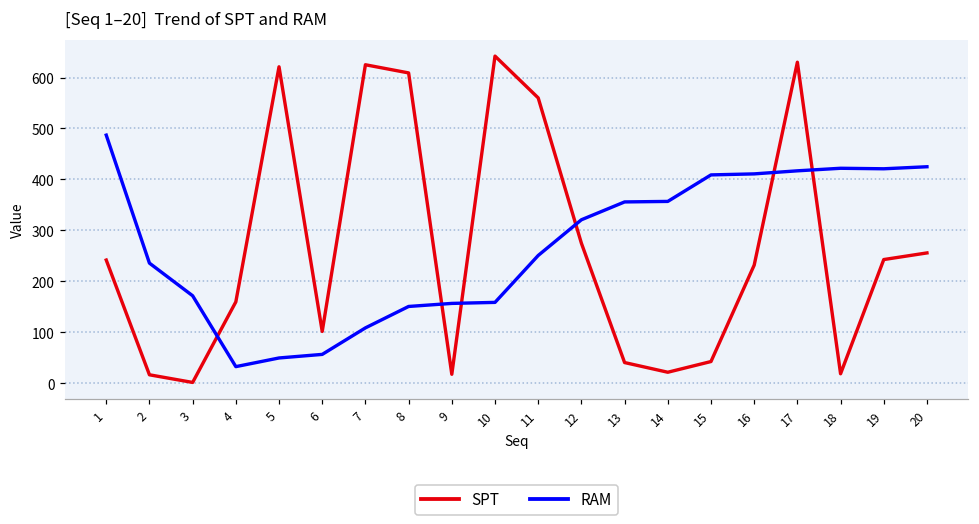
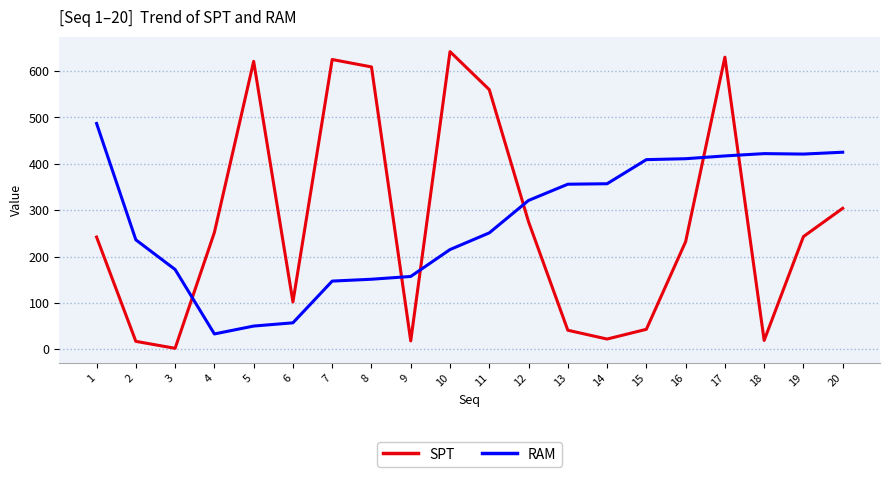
  {
    "SPT": {
      "1": 240,
      "2": 20,
      "3": 0,
-     "4": 160,
+     "4": 250,
      "5": 620,
      "6": 100,
      "7": 630,
      "8": 610,
      "9": 20,
      "10": 640,
      "11": 560,
      "12": 280,
      "13": 40,
      "14": 20,
      "15": 40,
      "16": 230,
      "17": 630,
      "18": 20,
      "19": 240,
-     "20": 260
+     "20": 300
    },
    "RAM": {
      "1": 490,
      "2": 240,
      "3": 170,
      "4": 30,
      "5": 50,
      "6": 60,
-     "7": 110,
+     "7": 150,
      "8": 150,
      "9": 160,
-     "10": 160,
+     "10": 220,
      "11": 250,
      "12": 320,
      "13": 360,
      "14": 360,
      "15": 410,
      "16": 410,
      "17": 420,
      "18": 420,
      "19": 420,
      "20": 430
    }
  }
